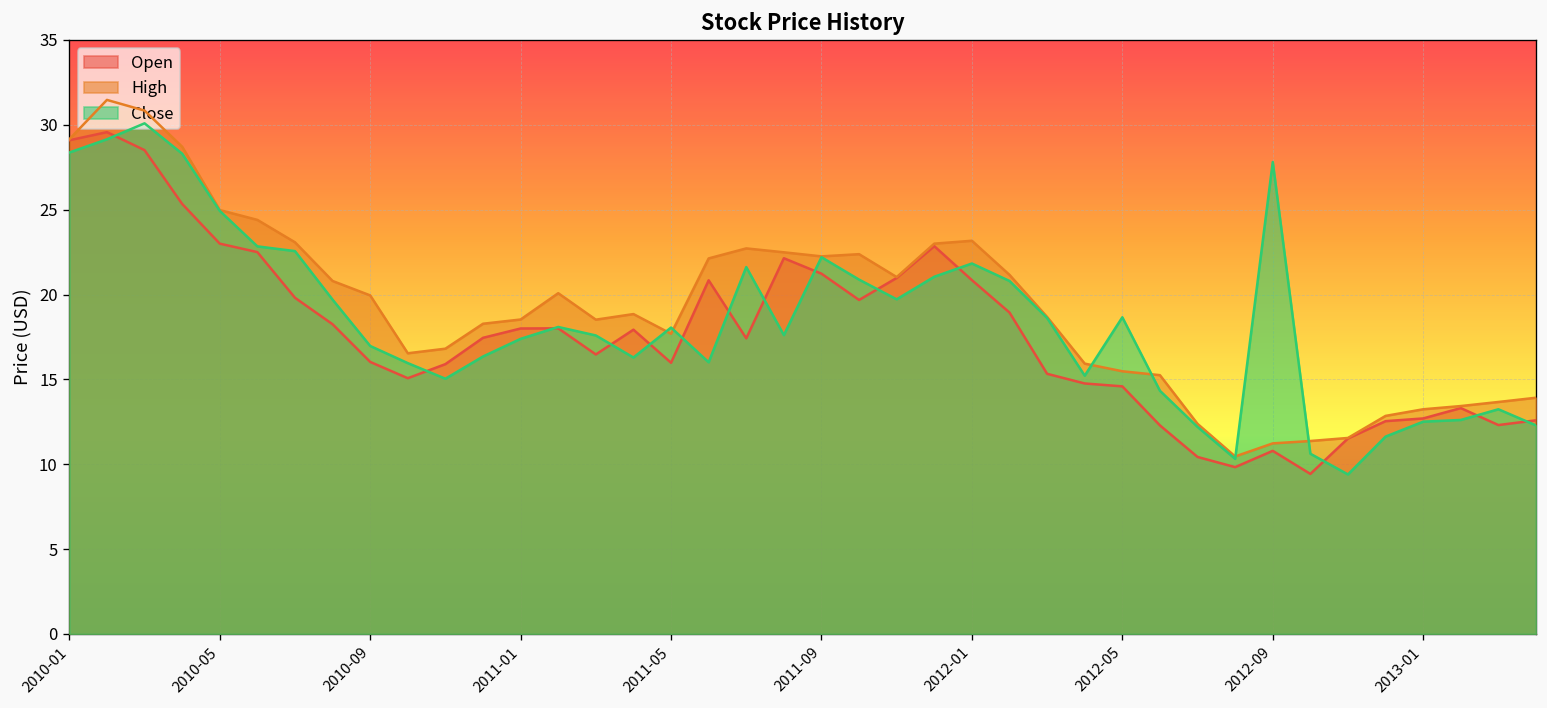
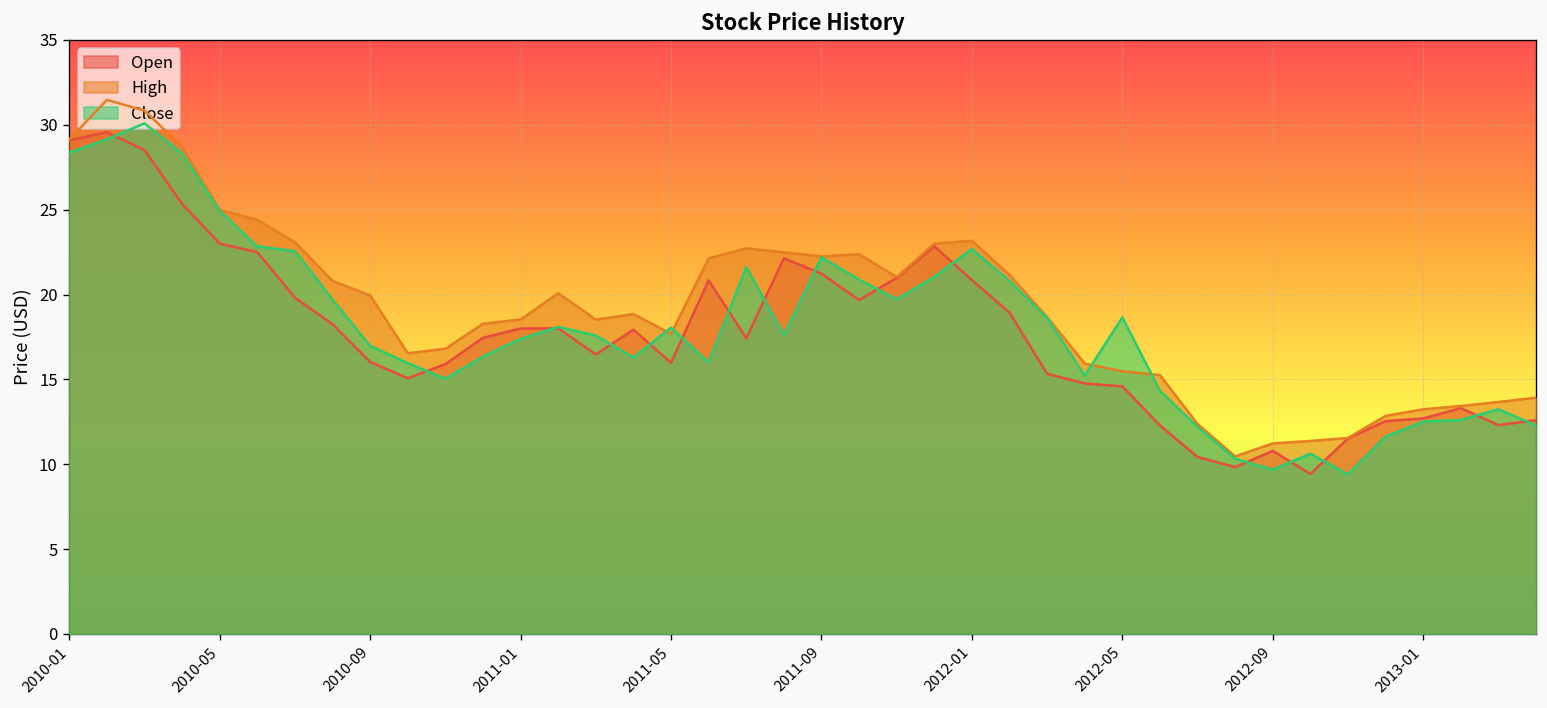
  {
    "Close": {
      "2010-01": 28.4,
      "2010-09": 17.0,
      "2011-01": 17.4,
      "2011-05": 18.1,
-     "2012-01": 21.8,
+     "2012-01": 22.7,
      "2012-05": 18.7,
-     "2012-09": 27.8,
+     "2012-09": 9.7,
      "2013-01": 12.5
    }
  }
